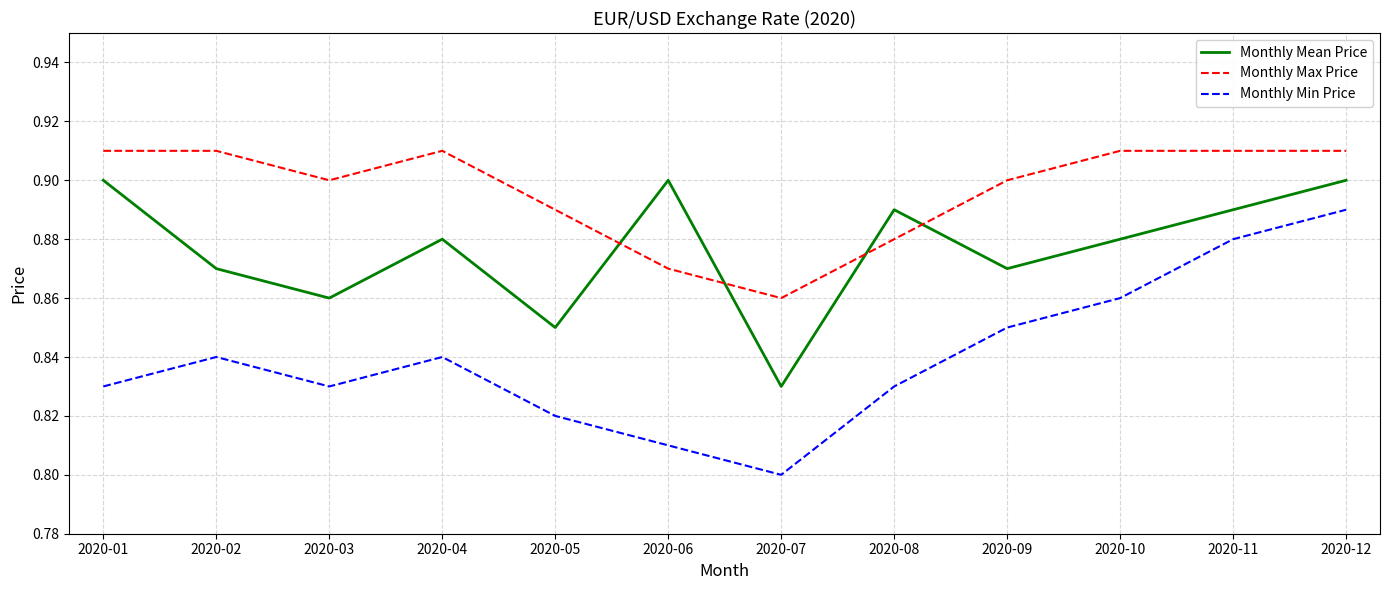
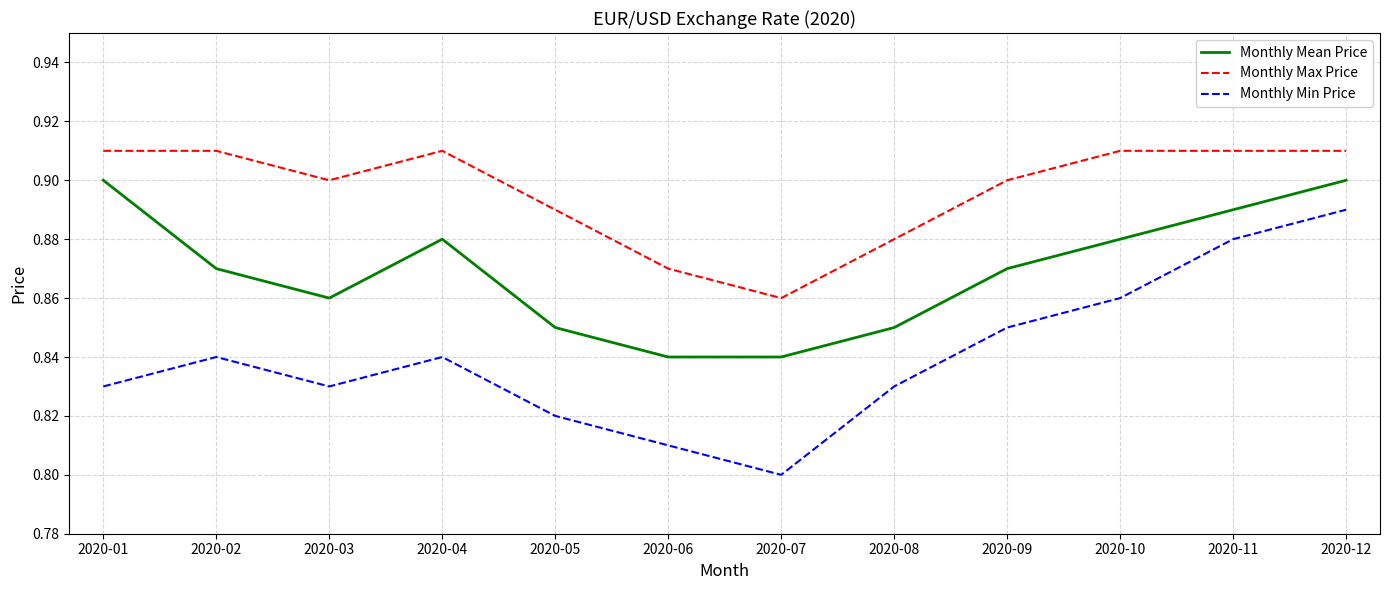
  {
    "Monthly Mean Price": {
      "2020-01": 0.90,
      "2020-02": 0.87,
      "2020-03": 0.86,
      "2020-04": 0.88,
      "2020-05": 0.85,
-     "2020-06": 0.90,
-     "2020-07": 0.83,
-     "2020-08": 0.89,
+     "2020-06": 0.84,
+     "2020-07": 0.84,
+     "2020-08": 0.85,
      "2020-09": 0.87,
      "2020-10": 0.88,
      "2020-11": 0.89,
      "2020-12": 0.90
    },
    "Monthly Max Price": {
      "2020-01": 0.91,
      "2020-02": 0.91,
      "2020-03": 0.90,
      "2020-04": 0.91,
      "2020-05": 0.89,
      "2020-06": 0.87,
      "2020-07": 0.86,
      "2020-08": 0.88,
      "2020-09": 0.90,
      "2020-10": 0.91,
      "2020-11": 0.91,
      "2020-12": 0.91
    },
    "Monthly Min Price": {
      "2020-01": 0.83,
      "2020-02": 0.84,
      "2020-03": 0.83,
      "2020-04": 0.84,
      "2020-05": 0.82,
      "2020-06": 0.81,
      "2020-07": 0.80,
      "2020-08": 0.83,
      "2020-09": 0.85,
      "2020-10": 0.86,
      "2020-11": 0.88,
      "2020-12": 0.89
    }
  }
